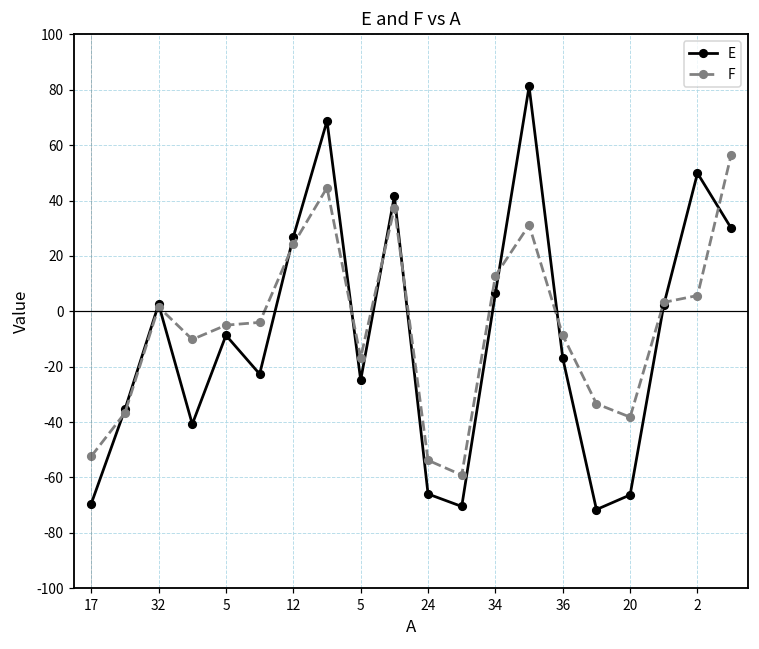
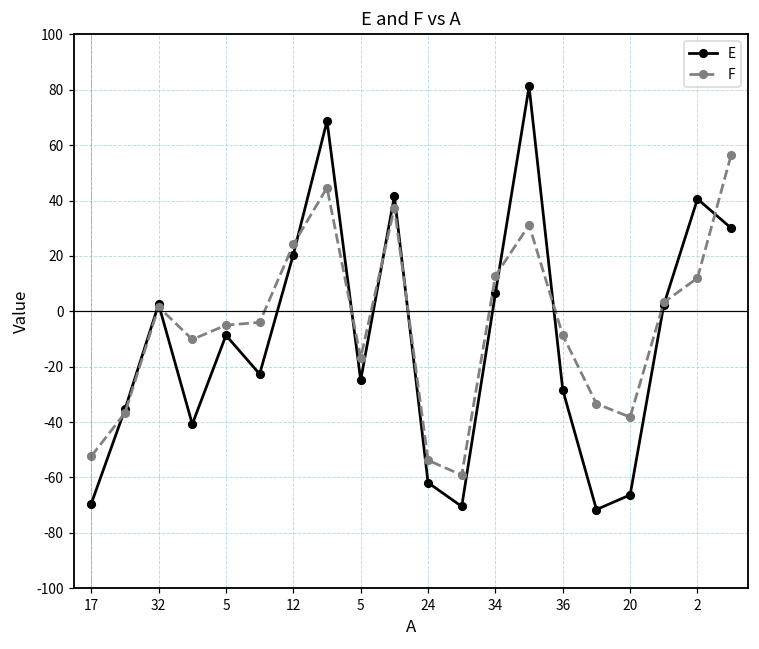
  {
    "E": {
-     "12": 27,
-     "24": -66,
+     "12": 21,
+     "24": -62,
      "34": 6,
-     "36": -17,
+     "36": -28,
      "20": -66,
-     "2": 50
+     "2": 41
    },
    "F": {
      "12": 24,
      "24": -54,
      "34": 13,
      "36": -9,
      "20": -38,
-     "2": 6
+     "2": 12
    }
  }
